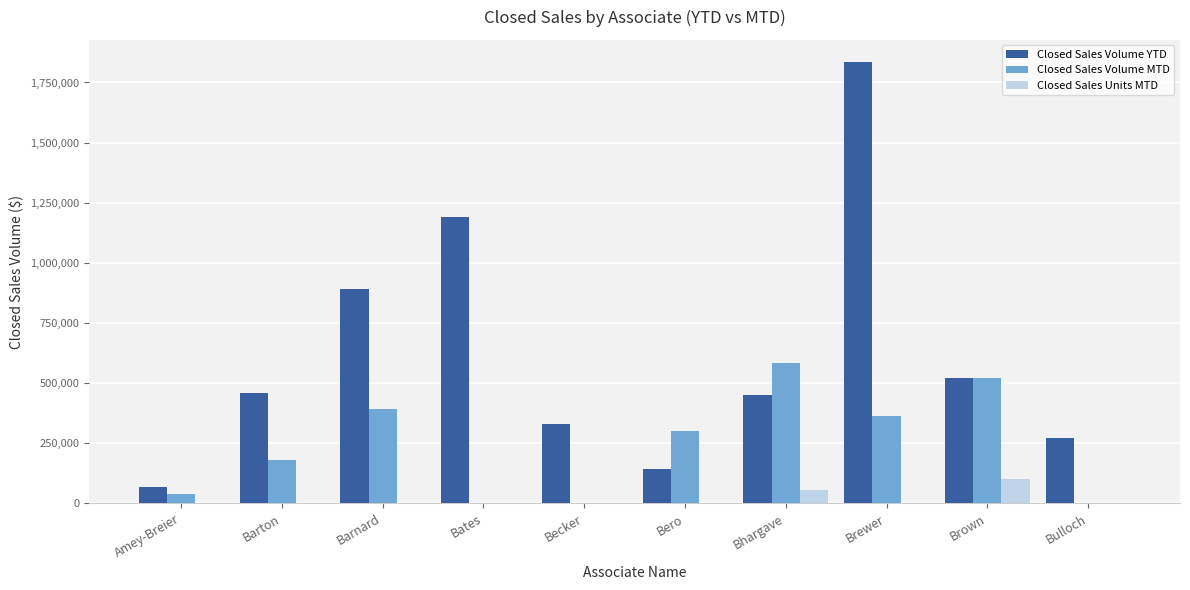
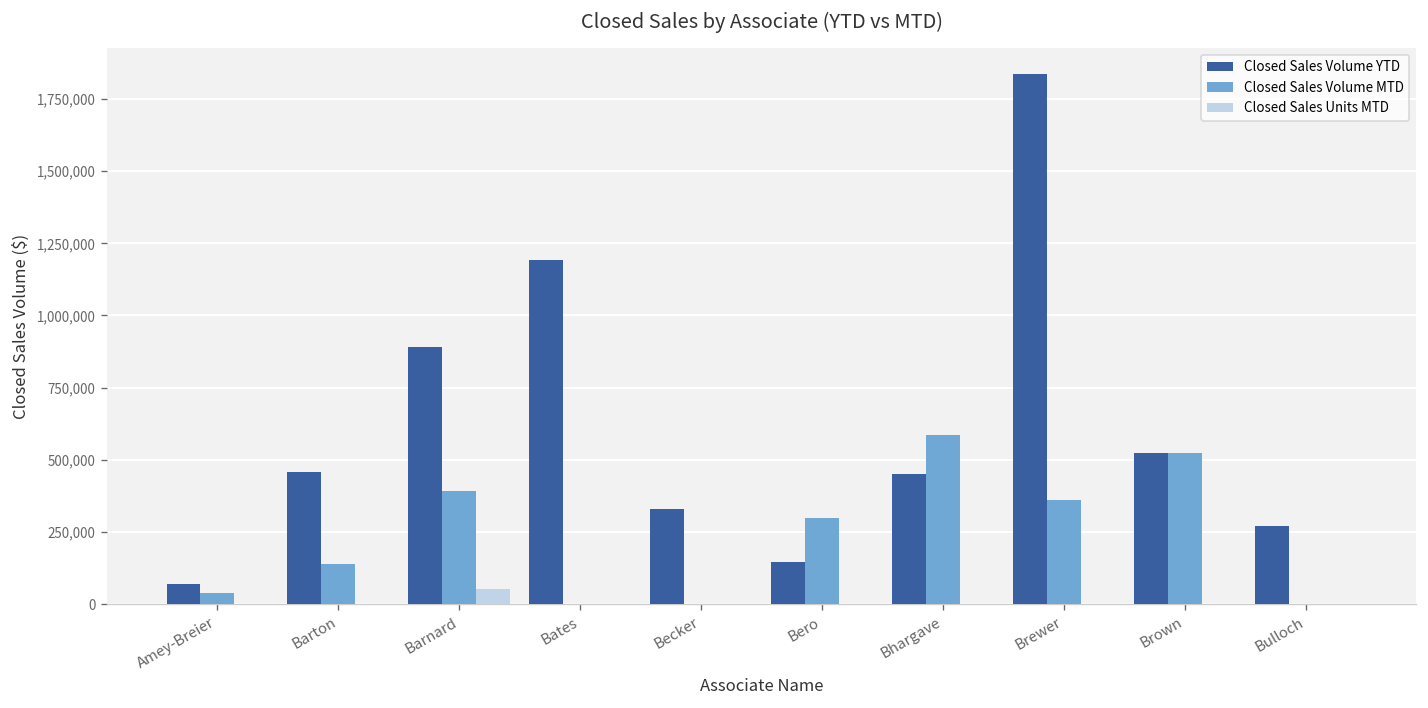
  {
    "Closed Sales Volume YTD": {
      "Amey-Breier": "70,000",
      "Barton": "460,000",
      "Barnard": "890,000",
      "Bates": "1,190,000",
      "Becker": "330,000",
      "Bero": "140,000",
      "Bhargave": "450,000",
      "Brewer": "1,840,000",
      "Brown": "520,000",
      "Bulloch": "270,000"
    },
    "Closed Sales Volume MTD": {
      "Amey-Breier": "40,000",
-     "Barton": "180,000",
+     "Barton": "140,000",
      "Barnard": "390,000",
      "Bates": "0",
      "Becker": "0",
      "Bero": "300,000",
      "Bhargave": "590,000",
      "Brewer": "360,000",
      "Brown": "520,000",
      "Bulloch": "0"
    },
    "Closed Sales Units MTD": {
      "Amey-Breier": "0",
-     "Barnard": "0",
+     "Barnard": "50,000",
      "Bates": "0",
      "Becker": "0",
-     "Bhargave": "50,000",
+     "Bhargave": "0",
      "Brewer": "0",
-     "Brown": "100,000",
+     "Brown": "0",
      "Bulloch": "0"
    }
  }
